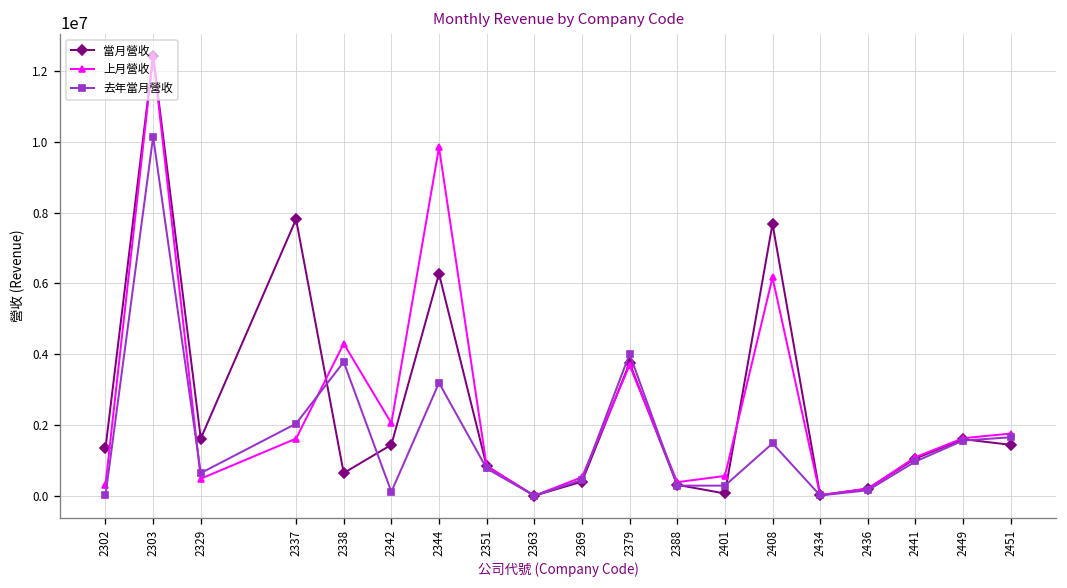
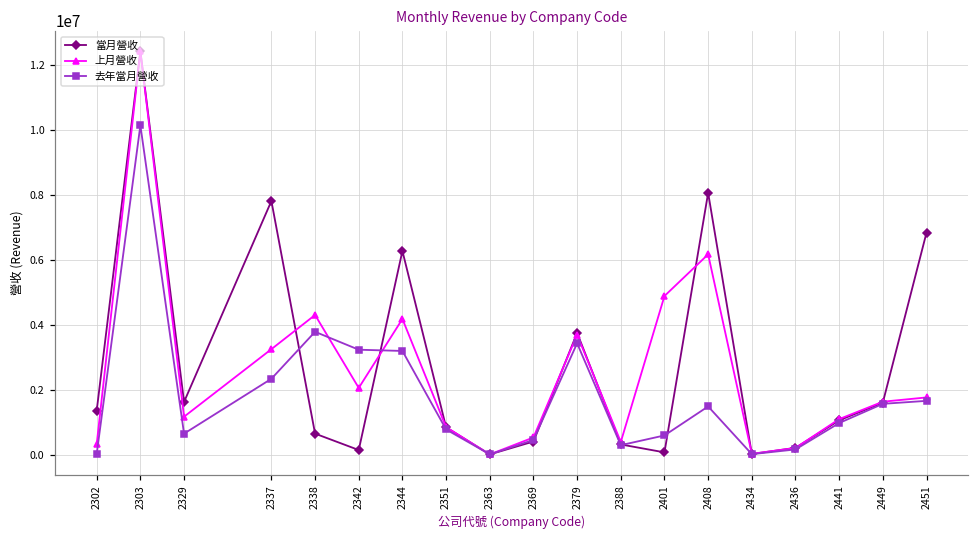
  {
    "當月營收": {
      "2302": 1400000,
      "2329": 1600000,
      "2337": 7800000,
      "2338": 700000,
-     "2342": 1500000,
+     "2342": 200000,
      "2344": 6300000,
      "2401": 100000,
-     "2408": 7700000,
-     "2451": 1500000
+     "2408": 8100000,
+     "2451": 6800000
    },
    "上月營收": {
      "2302": 300000,
-     "2329": 500000,
-     "2337": 1600000,
+     "2329": 1200000,
+     "2337": 3300000,
      "2338": 4300000,
      "2342": 2100000,
-     "2344": 9800000,
-     "2401": 600000,
+     "2344": 4200000,
+     "2401": 4900000,
      "2408": 6200000,
      "2451": 1800000
    },
    "去年當月營收": {
      "2302": 0,
      "2303": 10100000,
      "2329": 700000,
-     "2337": 2000000,
+     "2337": 2300000,
      "2338": 3800000,
-     "2342": 100000,
+     "2342": 3200000,
      "2344": 3200000,
-     "2379": 4000000,
-     "2401": 300000,
+     "2379": 3400000,
+     "2401": 600000,
      "2408": 1500000,
      "2451": 1700000
    }
  }
